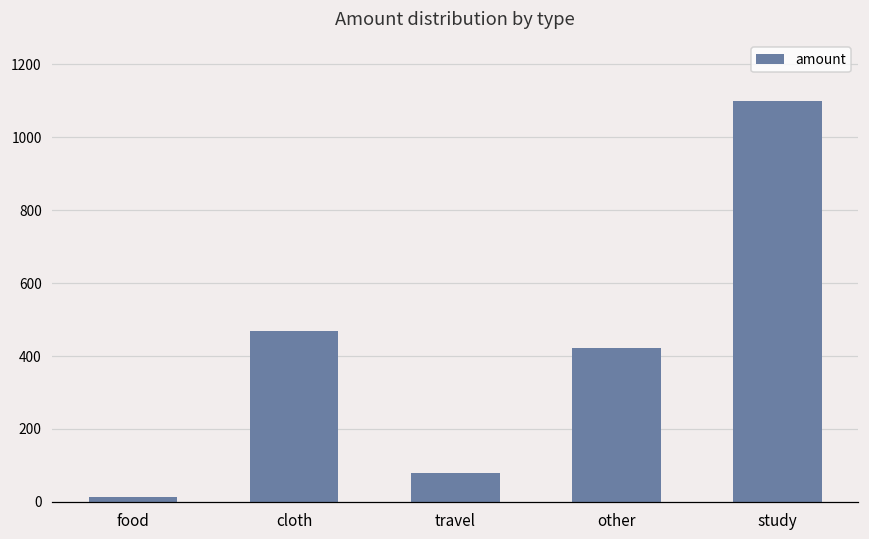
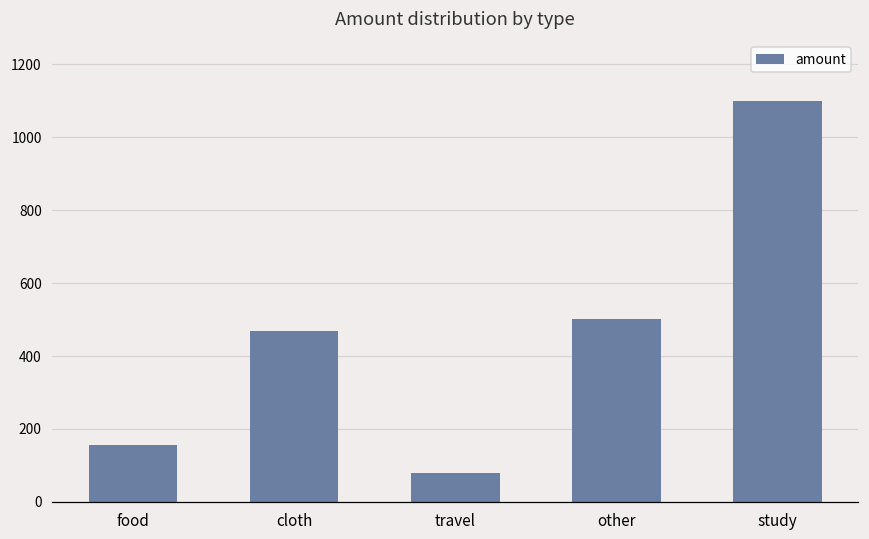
  {
-   "food": 10,
+   "food": 160,
    "cloth": 470,
    "travel": 80,
-   "other": 420,
+   "other": 500,
    "study": 1100
  }
